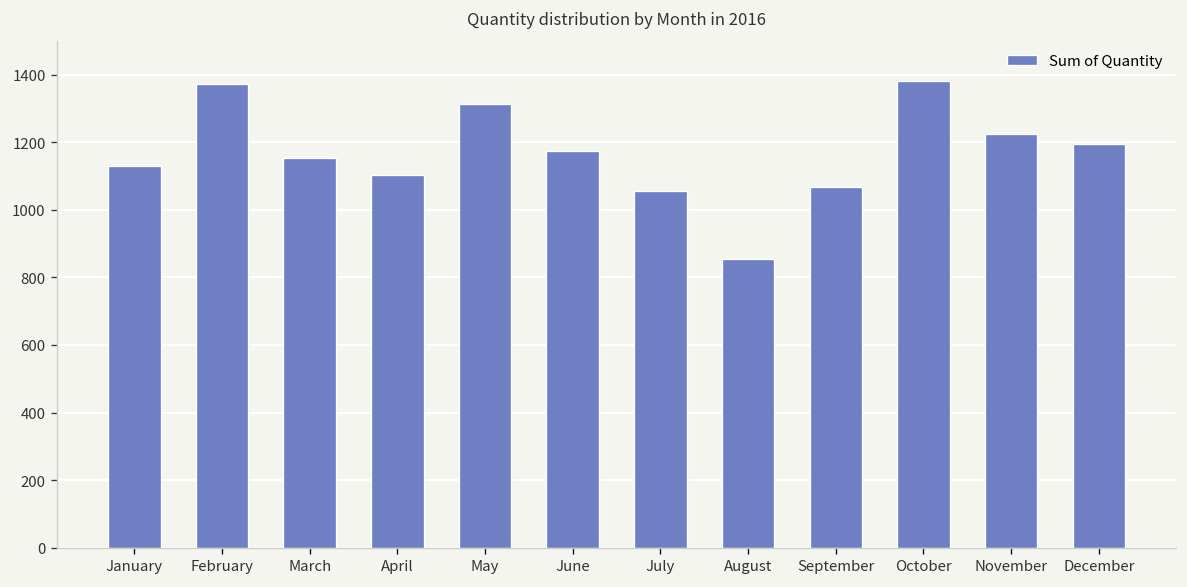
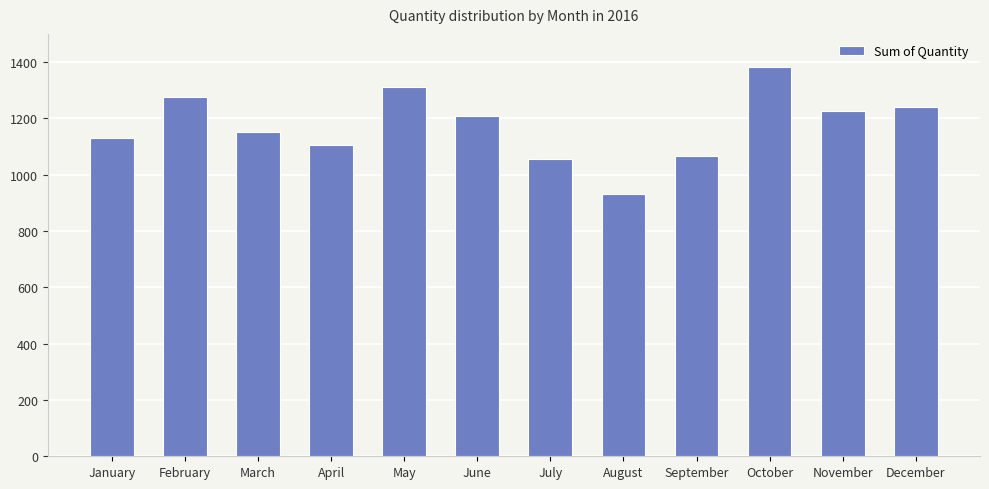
  {
    "January": 1130,
-   "February": 1370,
+   "February": 1280,
    "March": 1150,
    "April": 1100,
    "May": 1310,
-   "June": 1170,
+   "June": 1210,
    "July": 1060,
-   "August": 850,
+   "August": 930,
    "September": 1070,
    "October": 1380,
    "November": 1230,
-   "December": 1200
+   "December": 1240
  }
